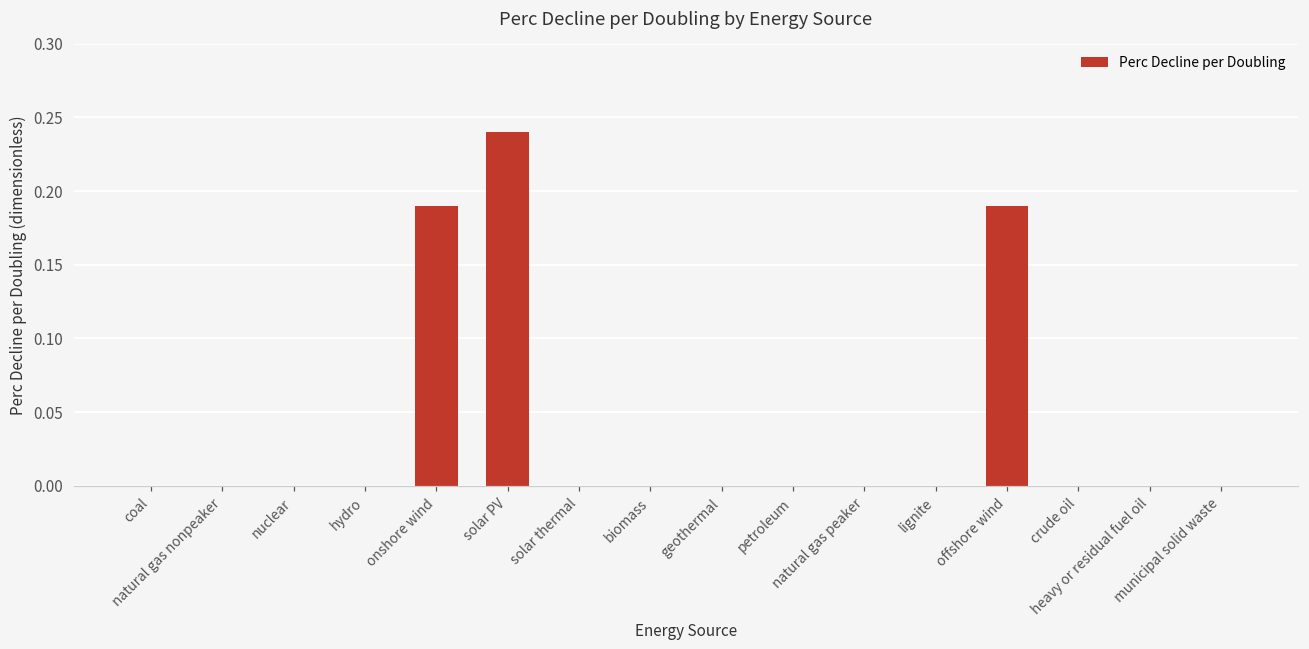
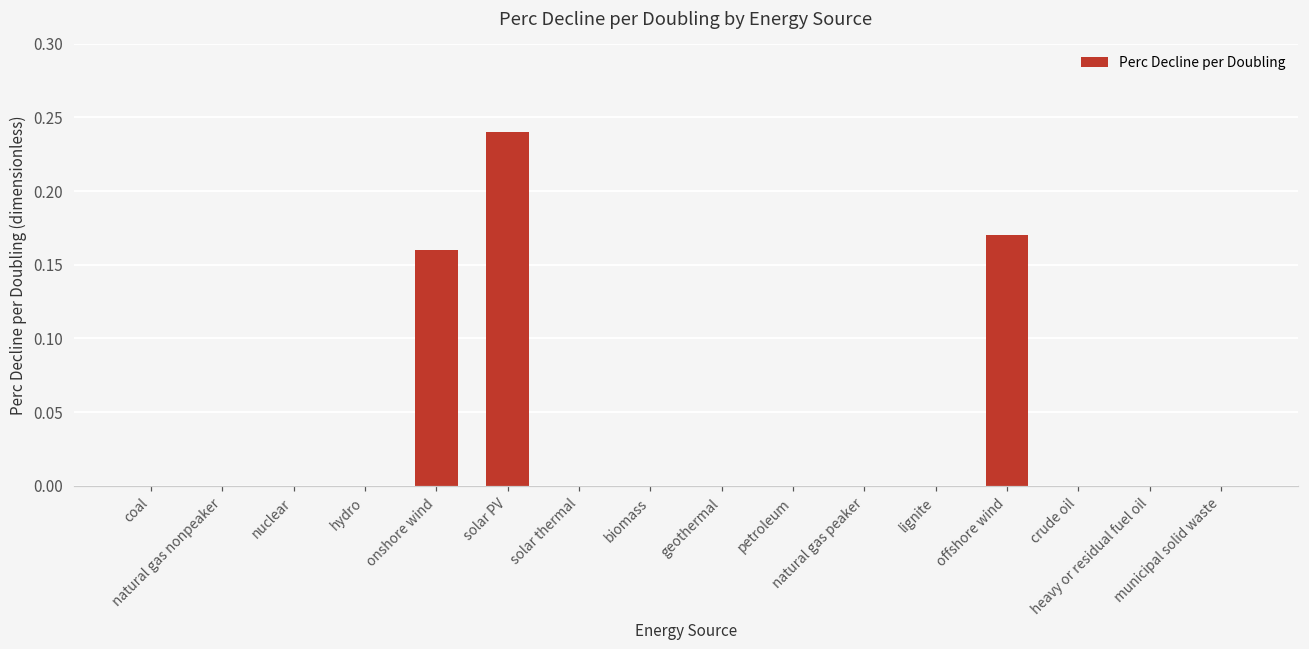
  {
    "coal": 0.00,
    "natural gas nonpeaker": 0.00,
    "nuclear": 0.00,
    "hydro": 0.00,
-   "onshore wind": 0.19,
+   "onshore wind": 0.16,
    "solar PV": 0.24,
    "solar thermal": 0.00,
    "biomass": 0.00,
    "geothermal": 0.00,
    "petroleum": 0.00,
    "natural gas peaker": 0.00,
    "lignite": 0.00,
-   "offshore wind": 0.19,
+   "offshore wind": 0.17,
    "crude oil": 0.00,
    "heavy or residual fuel oil": 0.00,
    "municipal solid waste": 0.00
  }
